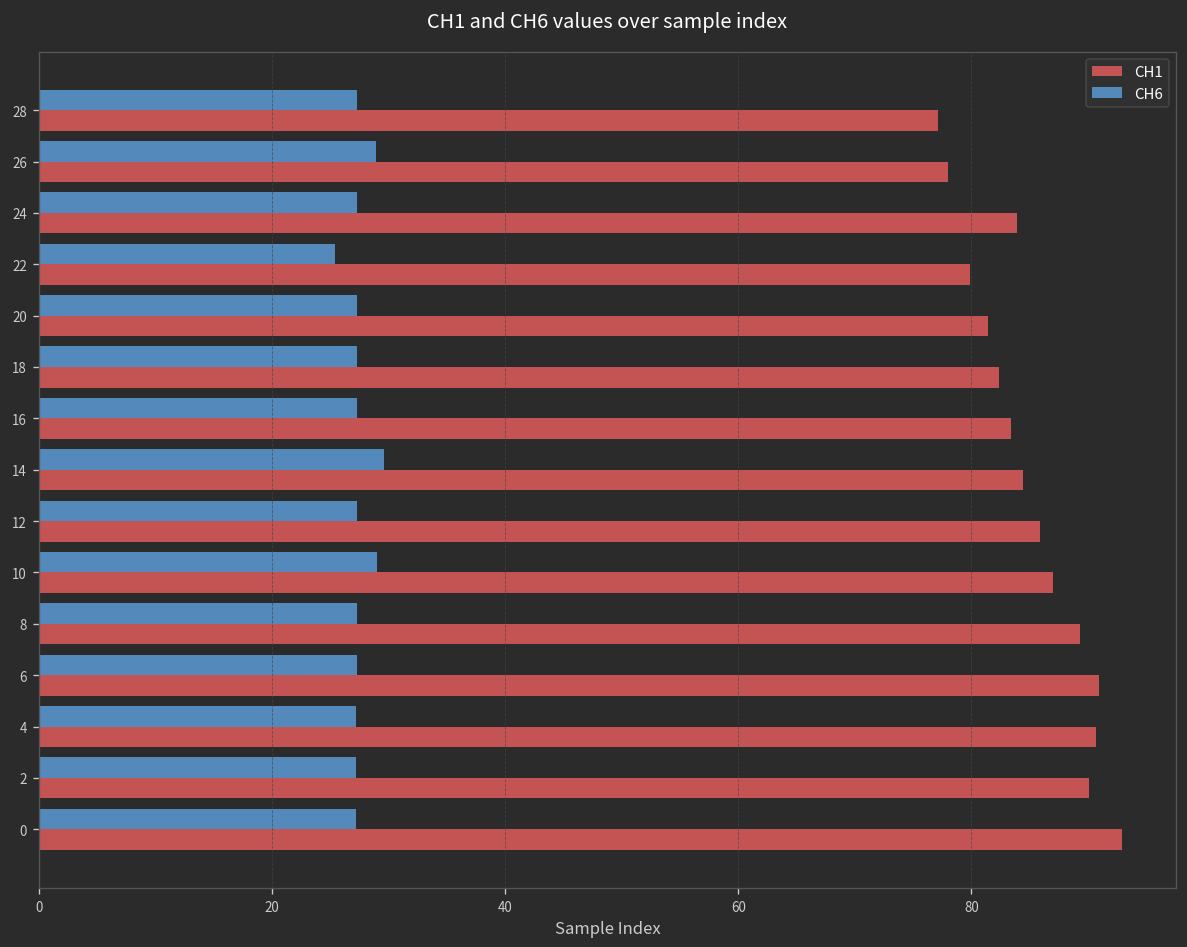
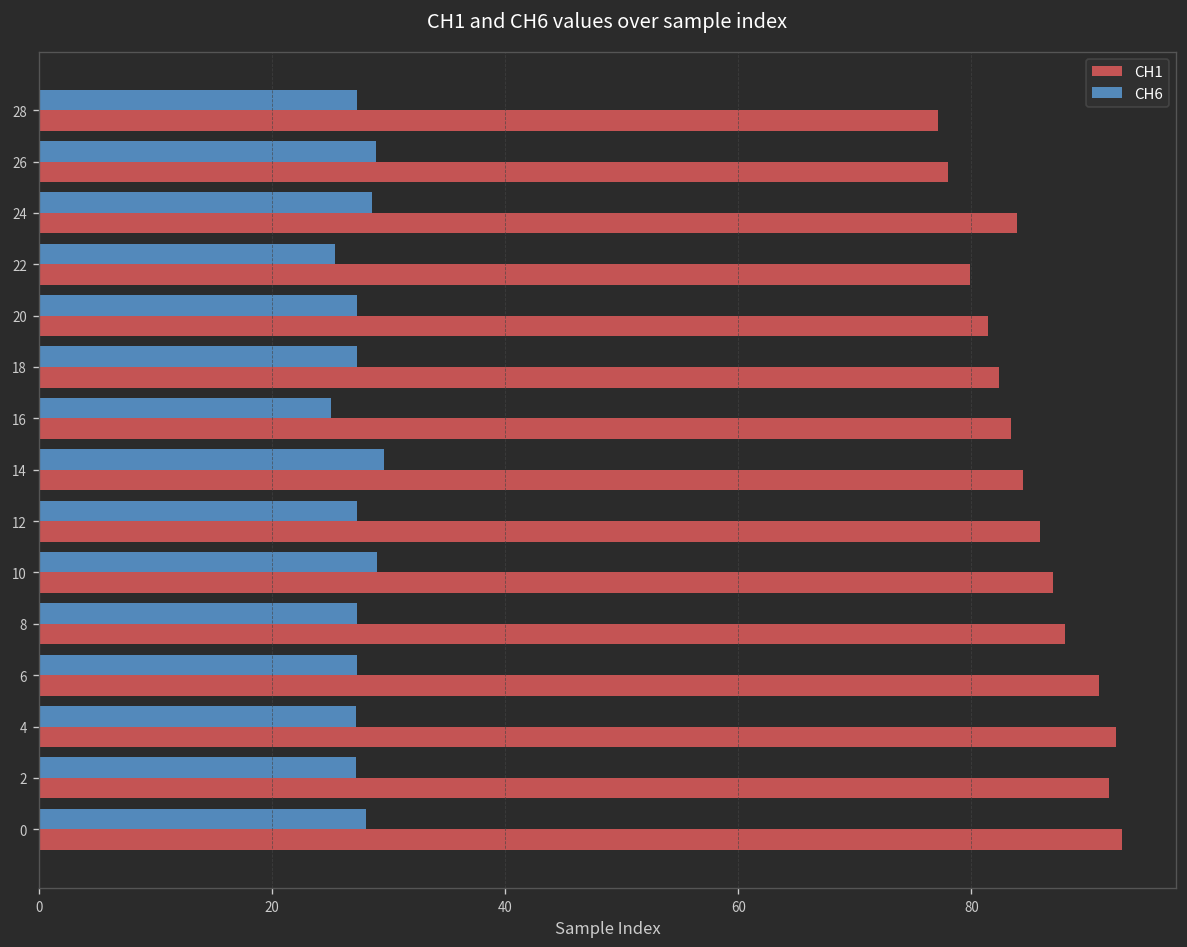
  {
    "CH1": {
      "28": 77,
      "26": 78,
      "24": 84,
      "22": 80,
      "20": 81,
      "18": 82,
      "16": 83,
      "14": 84,
      "12": 86,
      "10": 87,
-     "8": 89,
+     "8": 88,
      "6": 91,
-     "4": 91,
-     "2": 90,
+     "4": 92,
+     "2": 92,
      "0": 93
    },
    "CH6": {
      "28": 27,
      "26": 29,
-     "24": 27,
+     "24": 29,
      "22": 25,
      "20": 27,
      "18": 27,
-     "16": 27,
+     "16": 25,
      "14": 30,
      "12": 27,
      "10": 29,
      "8": 27,
      "6": 27,
      "4": 27,
      "2": 27,
-     "0": 27
+     "0": 28
    }
  }
